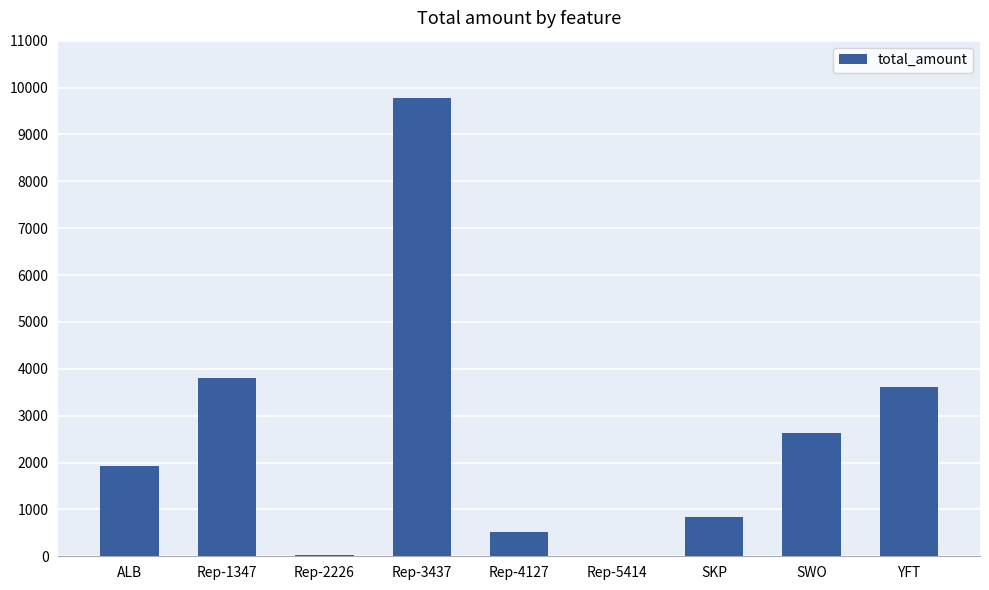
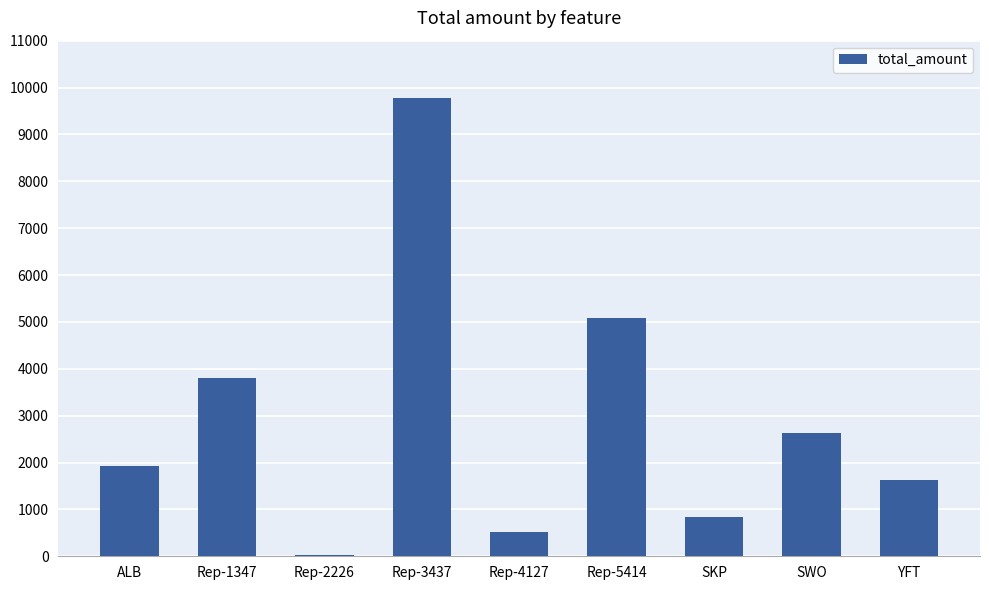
  {
    "ALB": 1900,
    "Rep-1347": 3800,
    "Rep-3437": 9800,
    "Rep-4127": 500,
-   "Rep-5414": 0,
+   "Rep-5414": 5100,
    "SKP": 800,
    "SWO": 2600,
-   "YFT": 3600
+   "YFT": 1600
  }
